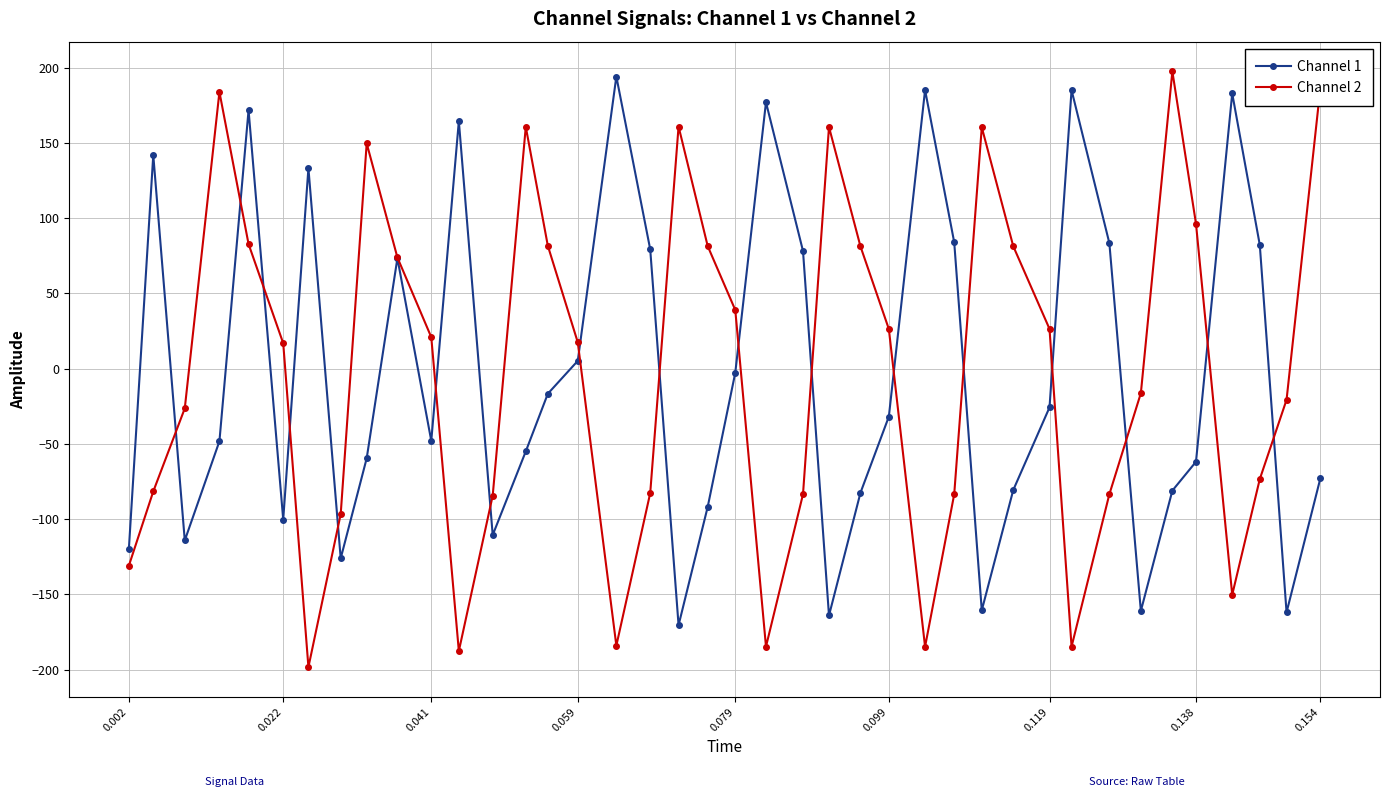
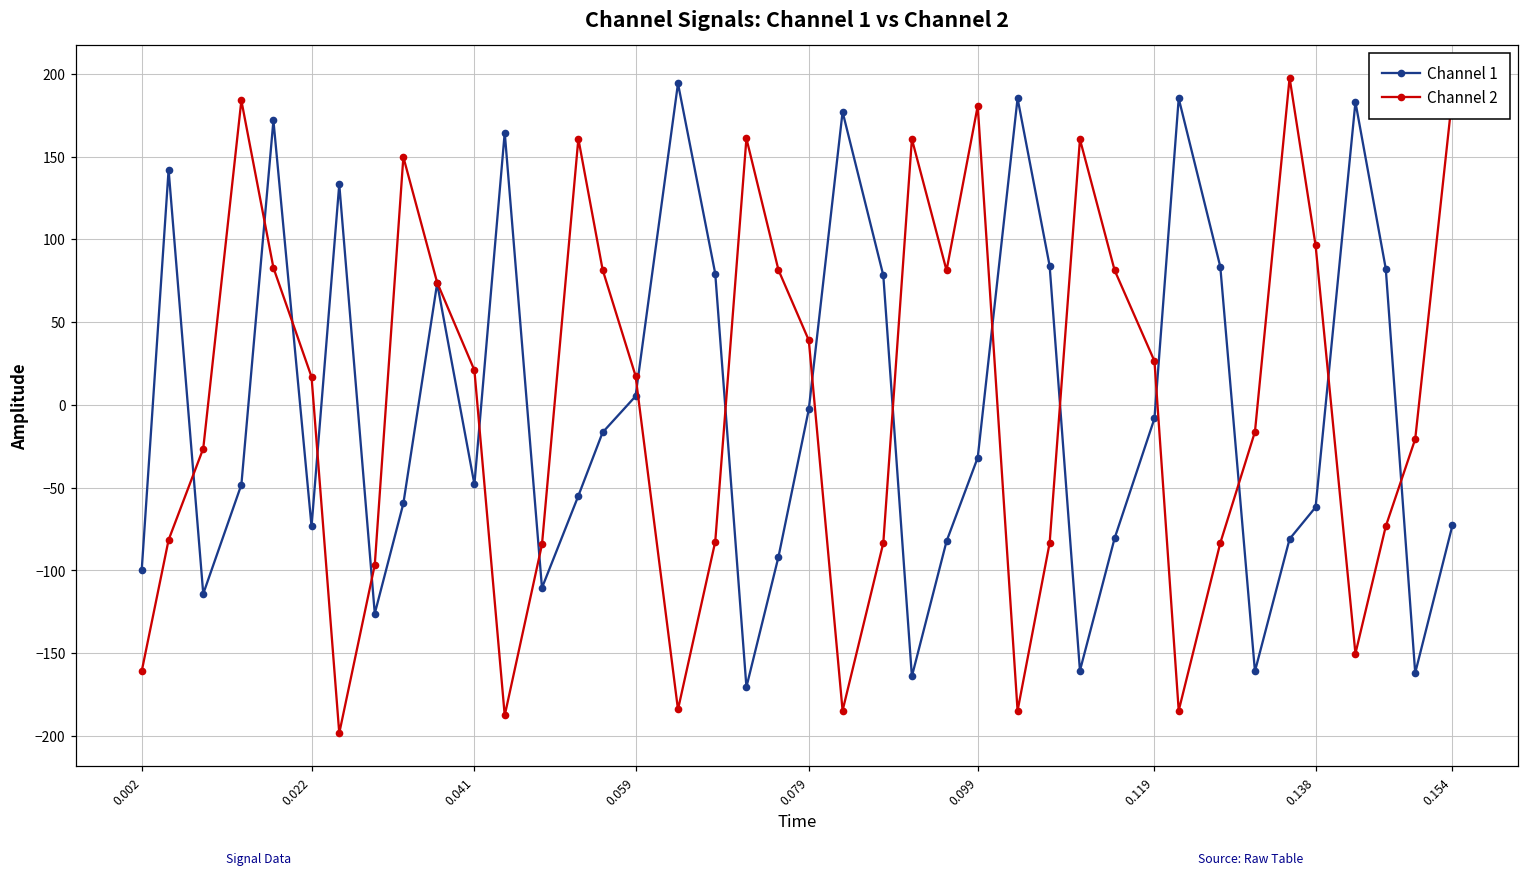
  {
    "Channel 1": {
-     "0.002": -120,
-     "0.022": -100,
+     "0.002": -99,
+     "0.022": -73,
      "0.041": -48,
      "0.059": 5,
      "0.079": -3,
      "0.099": -32,
-     "0.119": -26,
+     "0.119": -8,
      "0.138": -62,
      "0.154": -73
    },
    "Channel 2": {
-     "0.002": -131,
+     "0.002": -161,
      "0.022": 17,
      "0.041": 21,
      "0.059": 18,
      "0.079": 39,
-     "0.099": 26,
+     "0.099": 181,
      "0.119": 26,
      "0.138": 96
    }
  }
